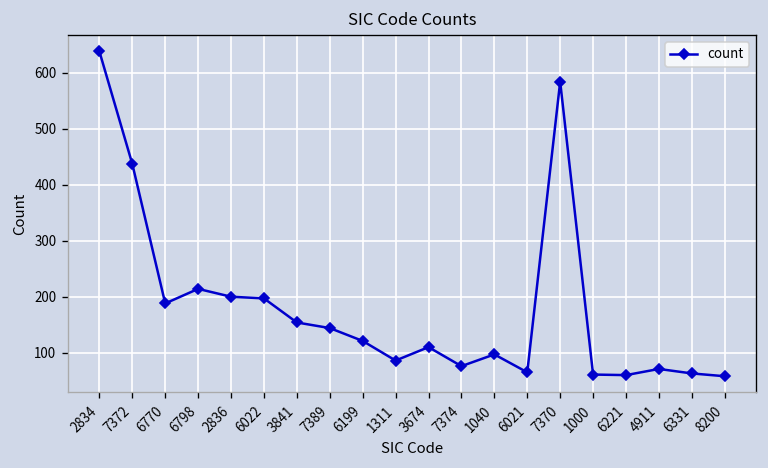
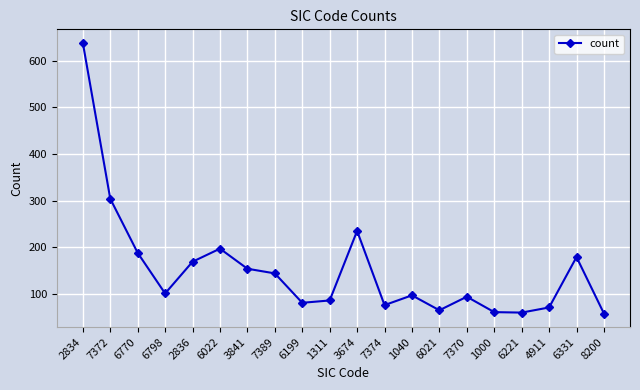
  {
    "2834": 640,
-   "7372": 440,
+   "7372": 300,
    "6770": 190,
-   "6798": 210,
-   "2836": 200,
+   "6798": 100,
+   "2836": 170,
    "6022": 200,
    "3841": 150,
    "7389": 140,
-   "6199": 120,
+   "6199": 80,
    "1311": 90,
-   "3674": 110,
+   "3674": 240,
    "7374": 80,
    "1040": 100,
    "6021": 70,
-   "7370": 580,
+   "7370": 90,
    "1000": 60,
    "6221": 60,
    "4911": 70,
-   "6331": 60,
+   "6331": 180,
    "8200": 60
  }
